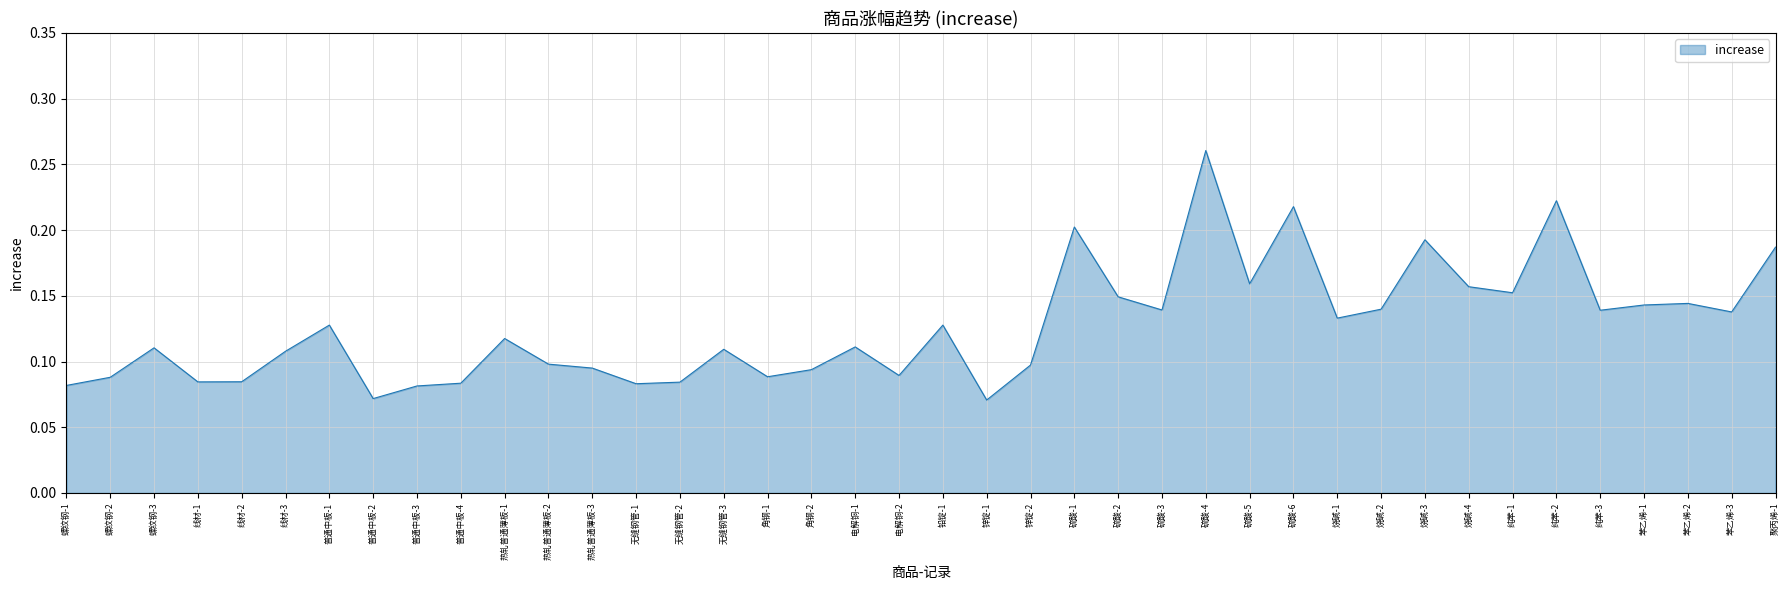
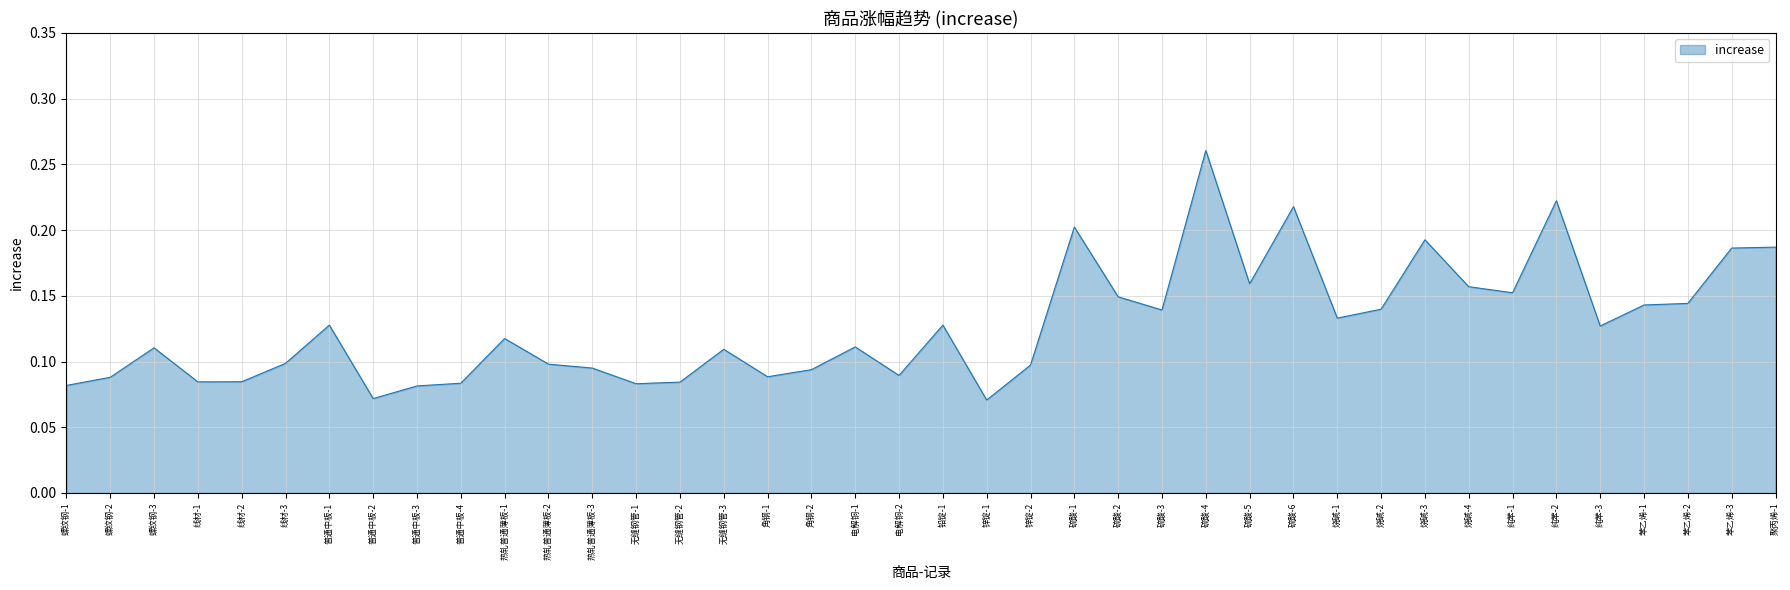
  {
    "螺纹钢-1": 0.082,
    "螺纹钢-2": 0.088,
    "螺纹钢-3": 0.110,
    "线材-1": 0.085,
    "线材-2": 0.085,
-   "线材-3": 0.108,
+   "线材-3": 0.099,
    "普通中板-1": 0.128,
    "普通中板-2": 0.072,
    "普通中板-3": 0.081,
    "普通中板-4": 0.084,
    "热轧普通薄板-1": 0.118,
    "热轧普通薄板-2": 0.098,
    "热轧普通薄板-3": 0.095,
    "无缝钢管-1": 0.083,
    "无缝钢管-2": 0.084,
    "无缝钢管-3": 0.109,
    "角钢-1": 0.088,
    "角钢-2": 0.094,
    "电解铜-1": 0.111,
    "电解铜-2": 0.089,
    "铅锭-1": 0.128,
    "锌锭-1": 0.071,
    "锌锭-2": 0.097,
    "硫酸-1": 0.202,
    "硫酸-2": 0.149,
    "硫酸-3": 0.139,
    "硫酸-4": 0.261,
    "硫酸-5": 0.159,
    "硫酸-6": 0.218,
    "烧碱-1": 0.133,
    "烧碱-2": 0.140,
    "烧碱-3": 0.193,
    "烧碱-4": 0.157,
    "纯苯-1": 0.152,
    "纯苯-2": 0.222,
-   "纯苯-3": 0.139,
+   "纯苯-3": 0.127,
    "苯乙烯-1": 0.143,
    "苯乙烯-2": 0.144,
-   "苯乙烯-3": 0.138,
+   "苯乙烯-3": 0.186,
    "聚丙烯-1": 0.187
  }
